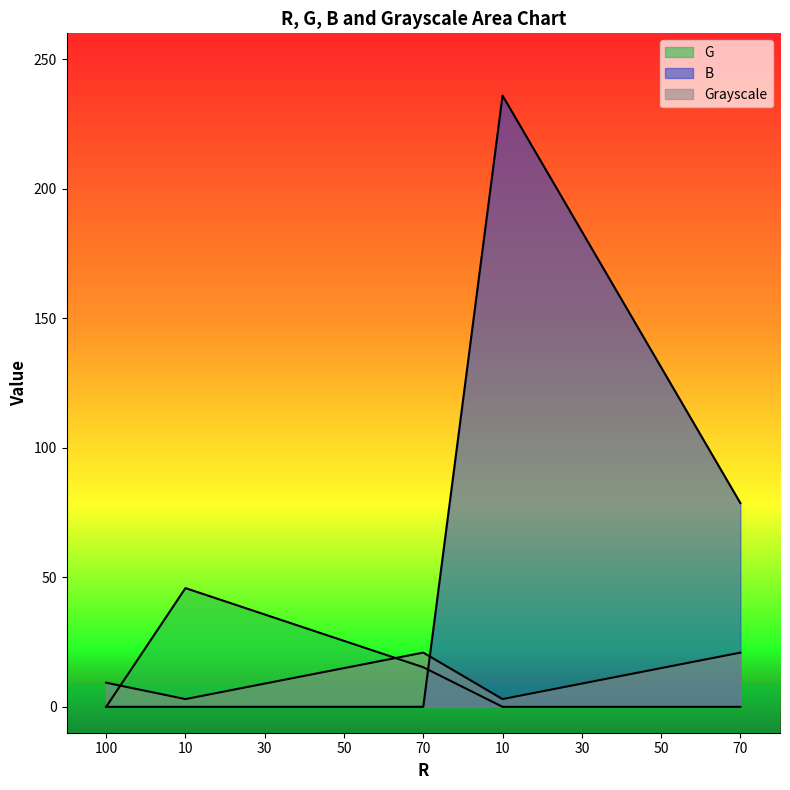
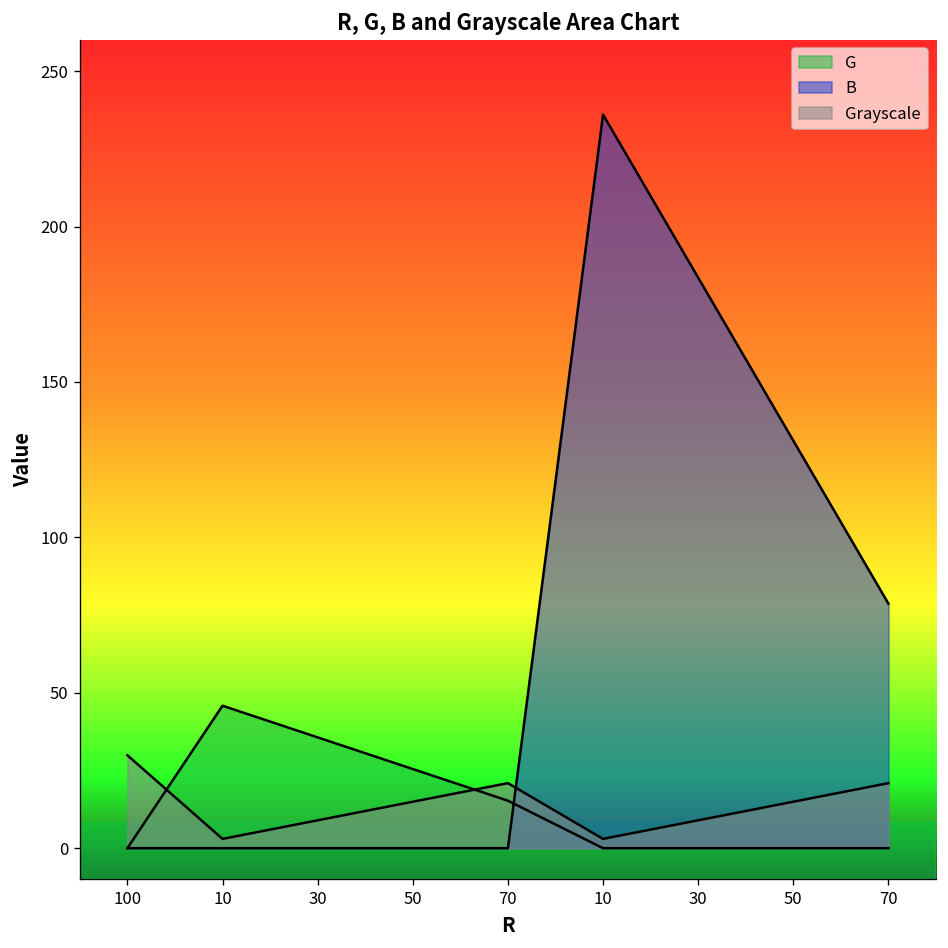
  {
    "Grayscale": {
-     "100": 9
+     "100": 30
    }
  }
